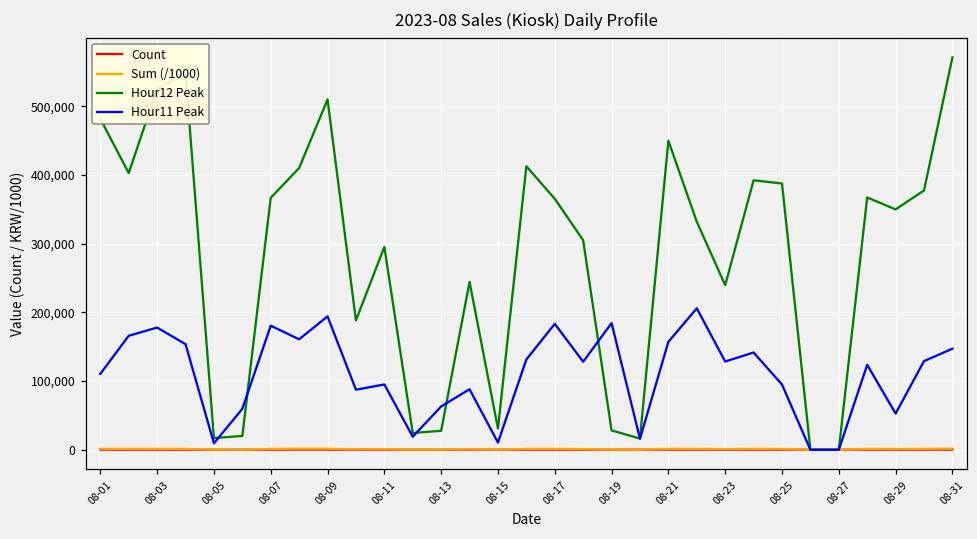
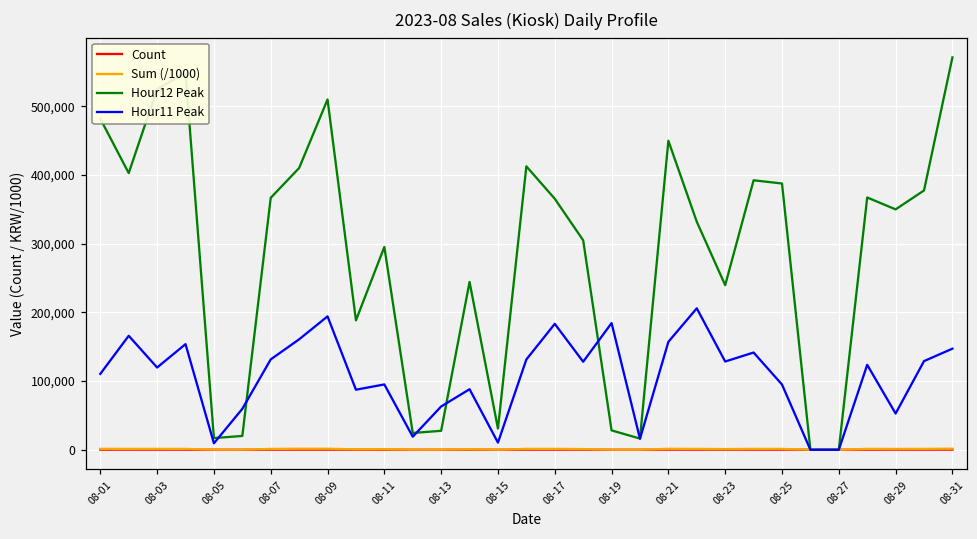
  {
    "Hour12 Peak": {
      "08-01": "480,000",
      "08-05": "20,000",
      "08-07": "370,000",
      "08-09": "510,000",
      "08-11": "300,000",
      "08-13": "30,000",
      "08-15": "30,000",
      "08-17": "370,000",
      "08-19": "30,000",
      "08-21": "450,000",
      "08-23": "240,000",
      "08-25": "390,000",
      "08-29": "350,000",
      "08-31": "570,000"
    },
    "Hour11 Peak": {
      "08-01": "110,000",
-     "08-03": "180,000",
+     "08-03": "120,000",
      "08-05": "10,000",
-     "08-07": "180,000",
+     "08-07": "130,000",
      "08-09": "190,000",
      "08-11": "100,000",
      "08-13": "60,000",
      "08-15": "10,000",
      "08-17": "180,000",
      "08-19": "180,000",
      "08-21": "160,000",
      "08-23": "130,000",
      "08-25": "90,000",
      "08-29": "50,000",
      "08-31": "150,000"
    }
  }
